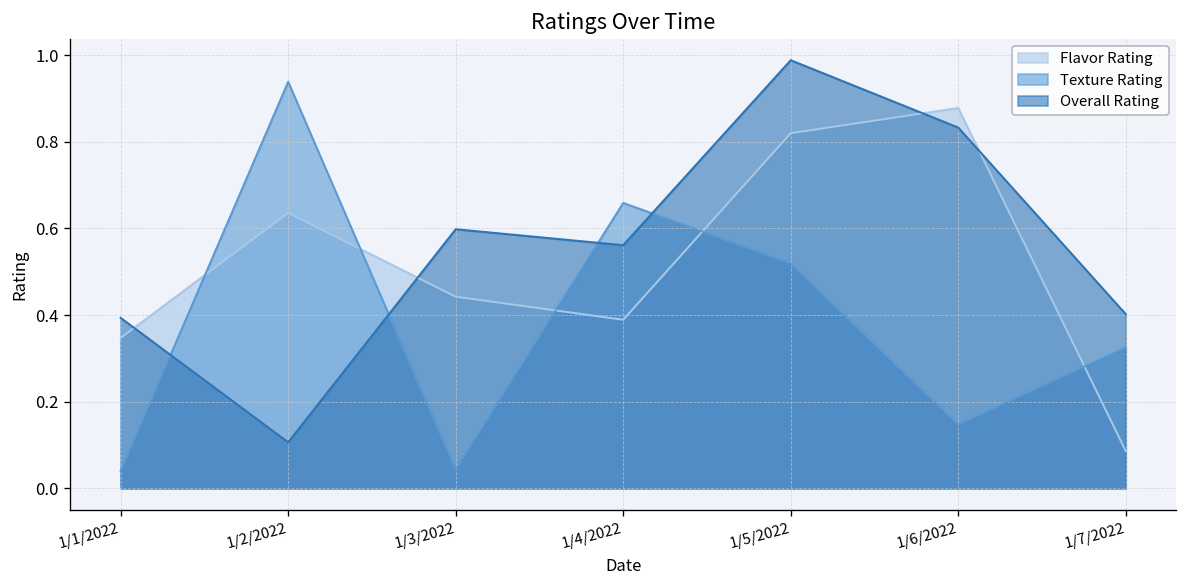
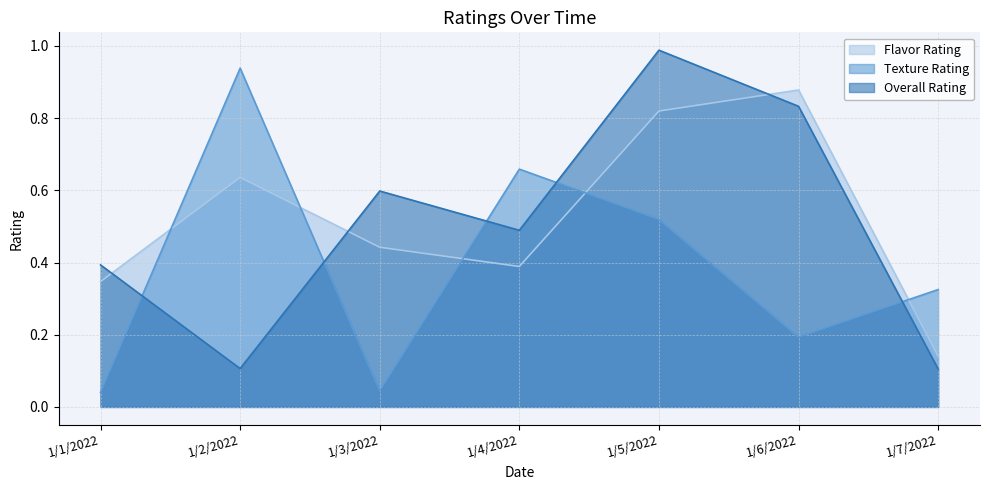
  {
    "Flavor Rating": {
      "1/1/2022": 0.35,
      "1/2/2022": 0.64,
      "1/3/2022": 0.44,
      "1/4/2022": 0.39,
      "1/5/2022": 0.82,
      "1/6/2022": 0.88,
-     "1/7/2022": 0.09
+     "1/7/2022": 0.14
    },
    "Texture Rating": {
      "1/1/2022": 0.04,
      "1/2/2022": 0.94,
      "1/3/2022": 0.04,
      "1/4/2022": 0.66,
      "1/5/2022": 0.52,
-     "1/6/2022": 0.15,
+     "1/6/2022": 0.19,
      "1/7/2022": 0.33
    },
    "Overall Rating": {
      "1/1/2022": 0.39,
      "1/2/2022": 0.11,
      "1/3/2022": 0.60,
-     "1/4/2022": 0.56,
+     "1/4/2022": 0.49,
      "1/5/2022": 0.99,
      "1/6/2022": 0.83,
-     "1/7/2022": 0.40
+     "1/7/2022": 0.11
    }
  }
